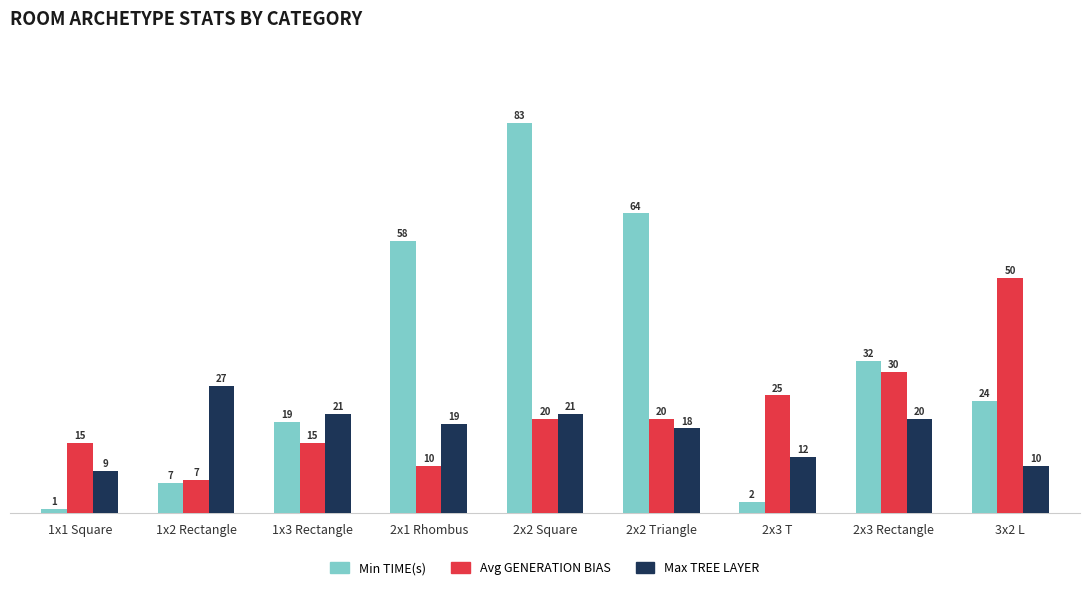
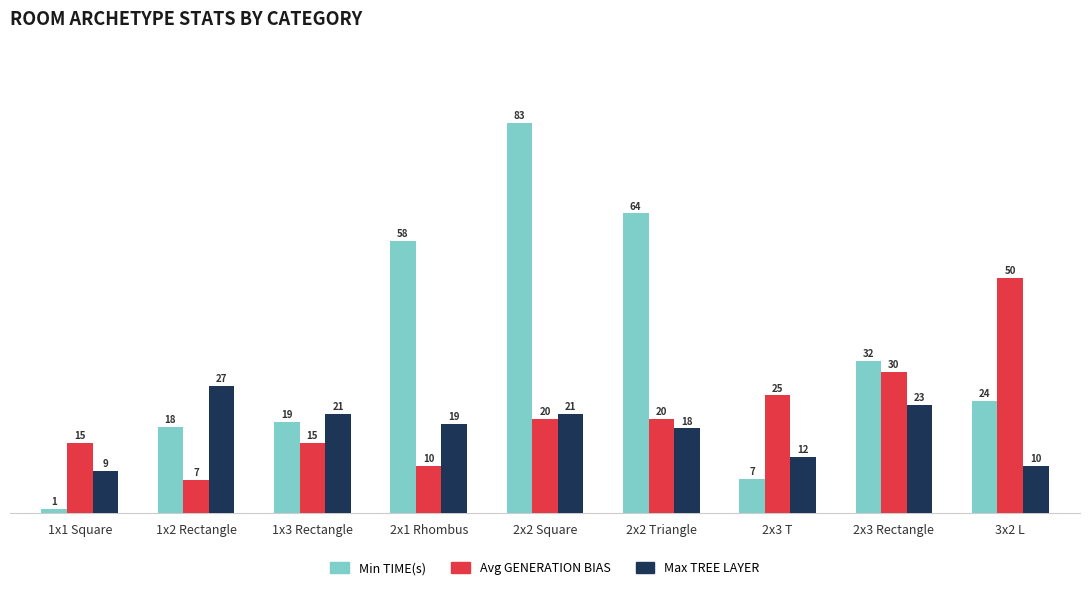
  {
    "Min TIME(s)": {
      "1x1 Square": 1,
-     "1x2 Rectangle": 7,
+     "1x2 Rectangle": 18,
      "1x3 Rectangle": 19,
      "2x1 Rhombus": 58,
      "2x2 Square": 83,
      "2x2 Triangle": 64,
-     "2x3 T": 2,
+     "2x3 T": 7,
      "2x3 Rectangle": 32,
      "3x2 L": 24
    },
    "Avg GENERATION BIAS": {
      "1x1 Square": 15,
      "1x2 Rectangle": 7,
      "1x3 Rectangle": 15,
      "2x1 Rhombus": 10,
      "2x2 Square": 20,
      "2x2 Triangle": 20,
      "2x3 T": 25,
      "2x3 Rectangle": 30,
      "3x2 L": 50
    },
    "Max TREE LAYER": {
      "1x1 Square": 9,
      "1x2 Rectangle": 27,
      "1x3 Rectangle": 21,
      "2x1 Rhombus": 19,
      "2x2 Square": 21,
      "2x2 Triangle": 18,
      "2x3 T": 12,
-     "2x3 Rectangle": 20,
+     "2x3 Rectangle": 23,
      "3x2 L": 10
    }
  }
